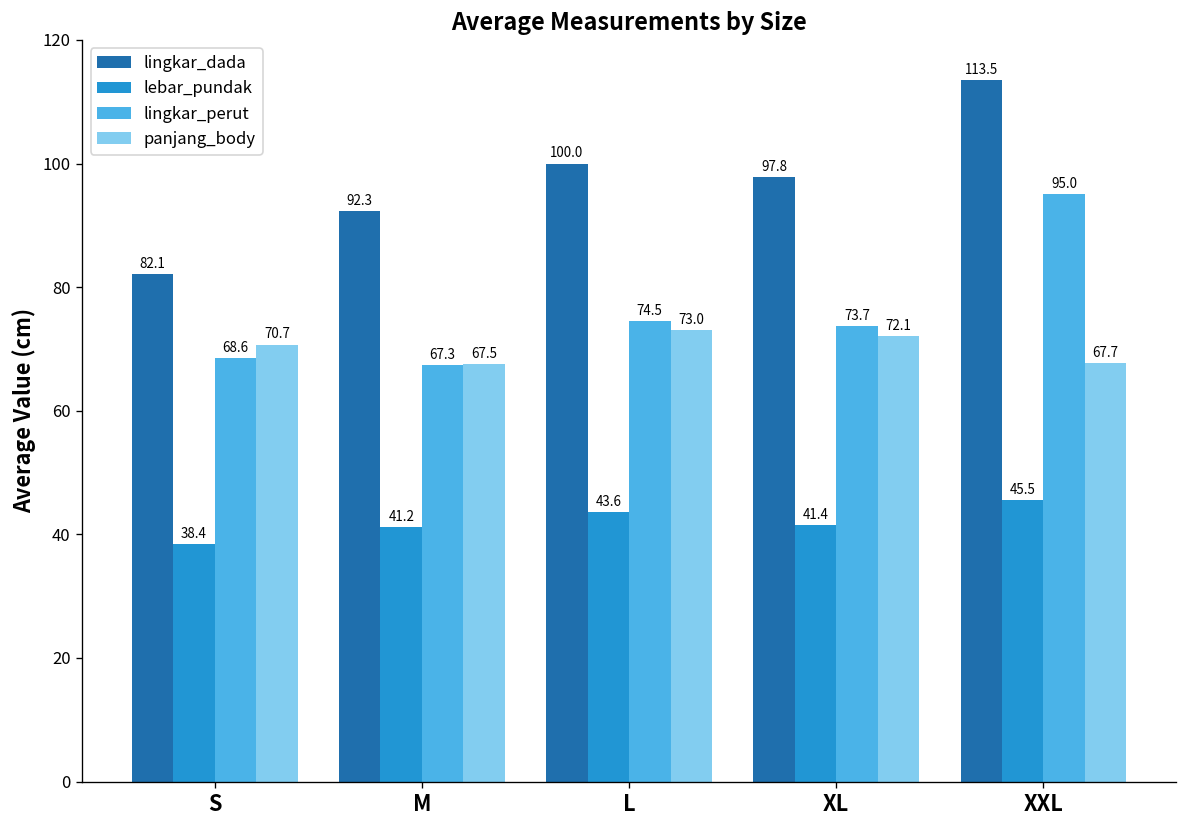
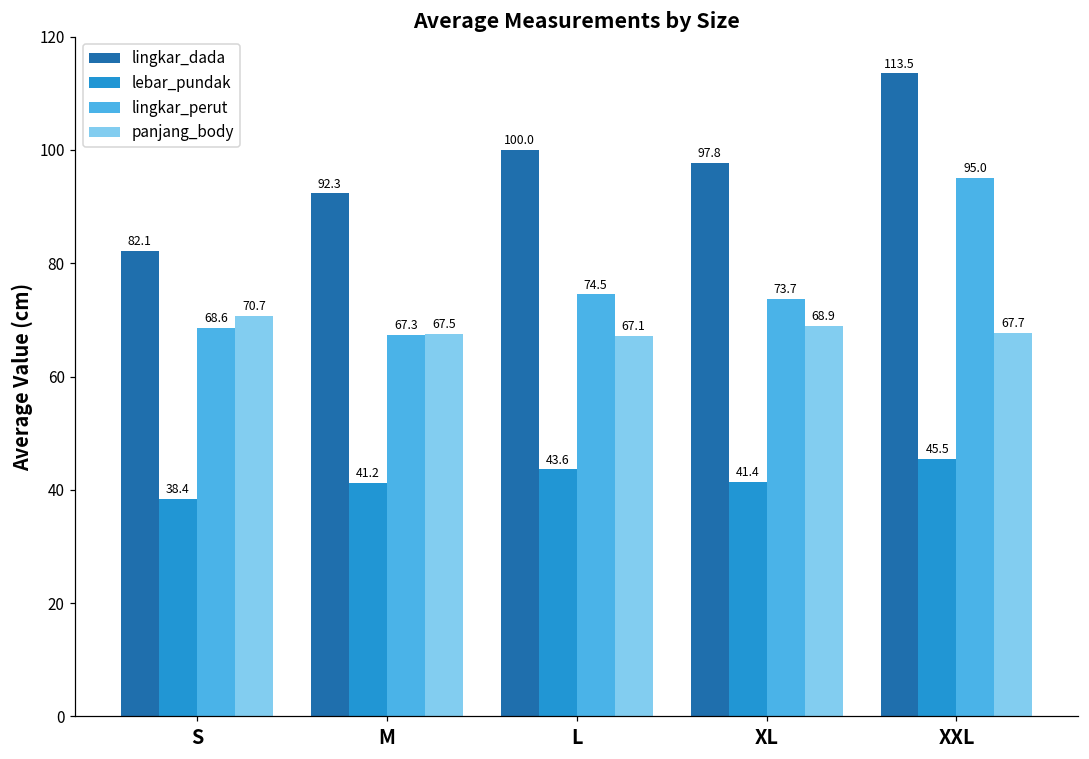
  {
    "panjang_body": {
      "S": 70.7,
      "M": 67.5,
-     "L": 73.0,
-     "XL": 72.1,
+     "L": 67.1,
+     "XL": 68.9,
      "XXL": 67.7
    }
  }
